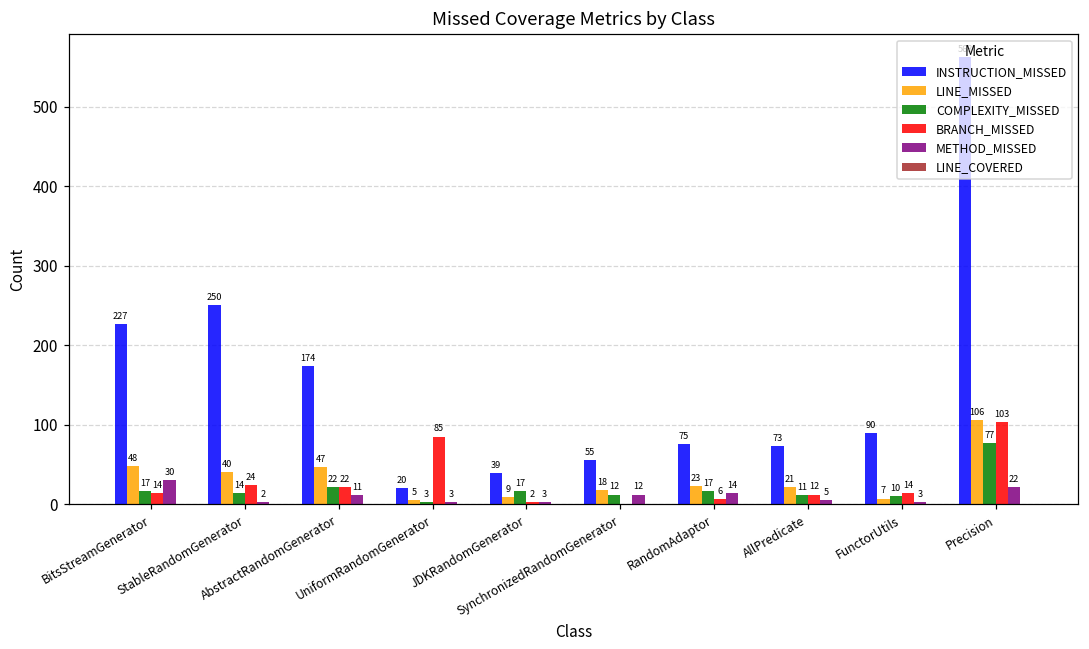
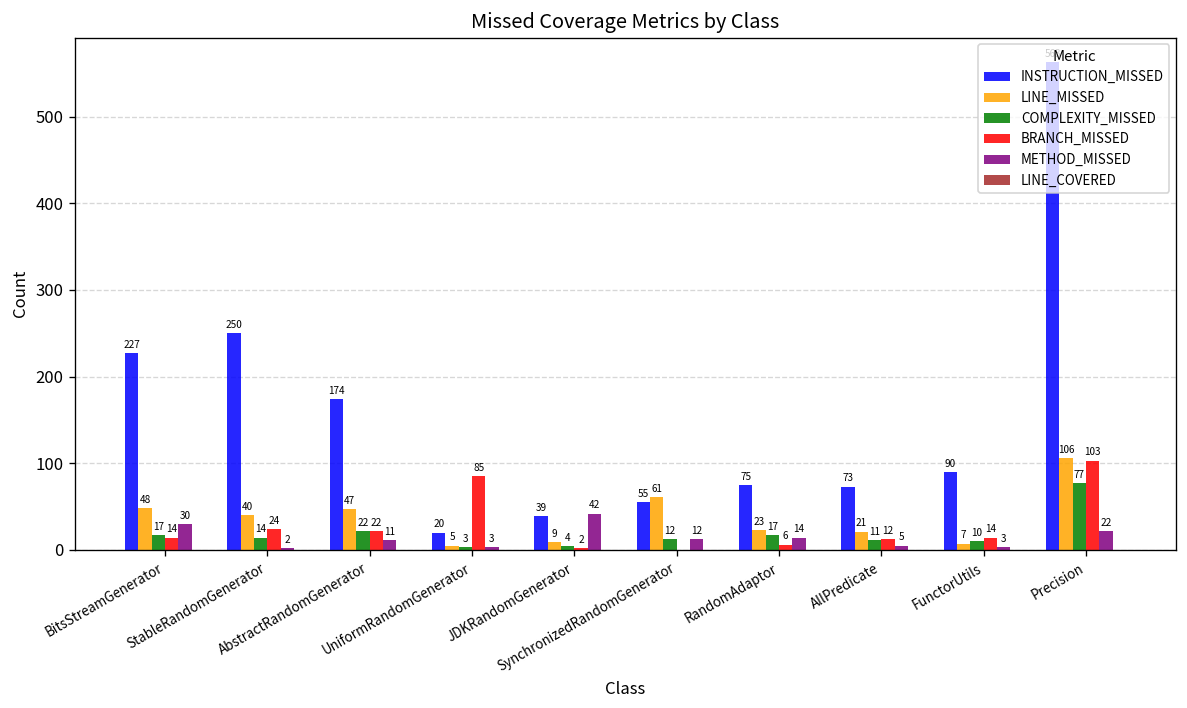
  {
    "INSTRUCTION_MISSED": {
      "BitsStreamGenerator": 227,
      "StableRandomGenerator": 250,
      "AbstractRandomGenerator": 174,
      "UniformRandomGenerator": 20,
      "JDKRandomGenerator": 39,
      "SynchronizedRandomGenerator": 55,
      "RandomAdaptor": 75,
      "AllPredicate": 73,
      "FunctorUtils": 90
    },
    "LINE_MISSED": {
      "BitsStreamGenerator": 48,
      "StableRandomGenerator": 40,
      "AbstractRandomGenerator": 47,
      "UniformRandomGenerator": 5,
      "JDKRandomGenerator": 9,
-     "SynchronizedRandomGenerator": 18,
+     "SynchronizedRandomGenerator": 61,
      "RandomAdaptor": 23,
      "AllPredicate": 21,
      "FunctorUtils": 7,
      "Precision": 106
    },
    "COMPLEXITY_MISSED": {
      "BitsStreamGenerator": 17,
      "StableRandomGenerator": 14,
      "AbstractRandomGenerator": 22,
      "UniformRandomGenerator": 3,
-     "JDKRandomGenerator": 17,
+     "JDKRandomGenerator": 4,
      "SynchronizedRandomGenerator": 12,
      "RandomAdaptor": 17,
      "AllPredicate": 11,
      "FunctorUtils": 10,
      "Precision": 77
    },
    "BRANCH_MISSED": {
      "BitsStreamGenerator": 14,
      "StableRandomGenerator": 24,
      "AbstractRandomGenerator": 22,
      "UniformRandomGenerator": 85,
      "JDKRandomGenerator": 2,
      "RandomAdaptor": 6,
      "AllPredicate": 12,
      "FunctorUtils": 14,
      "Precision": 103
    },
    "METHOD_MISSED": {
      "BitsStreamGenerator": 30,
      "StableRandomGenerator": 2,
      "AbstractRandomGenerator": 11,
      "UniformRandomGenerator": 3,
-     "JDKRandomGenerator": 3,
+     "JDKRandomGenerator": 42,
      "SynchronizedRandomGenerator": 12,
      "RandomAdaptor": 14,
      "AllPredicate": 5,
      "FunctorUtils": 3,
      "Precision": 22
    },
    "LINE_COVERED": {
      "BitsStreamGenerator": 0,
      "StableRandomGenerator": 0,
      "AbstractRandomGenerator": 0,
      "UniformRandomGenerator": 0,
      "JDKRandomGenerator": 0,
      "SynchronizedRandomGenerator": 0,
      "RandomAdaptor": 0,
      "AllPredicate": 0,
      "FunctorUtils": 0,
      "Precision": 0
    }
  }
